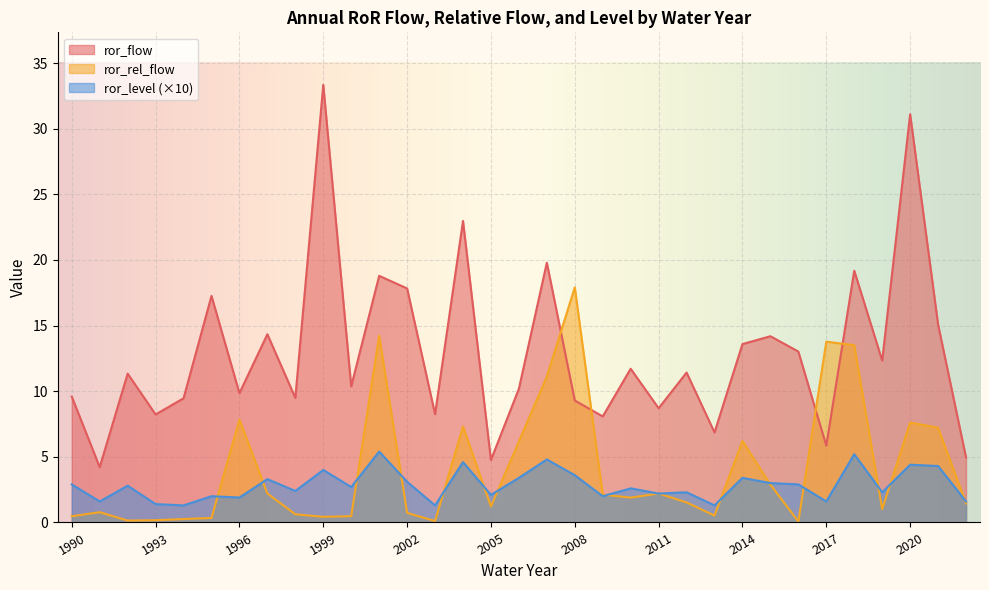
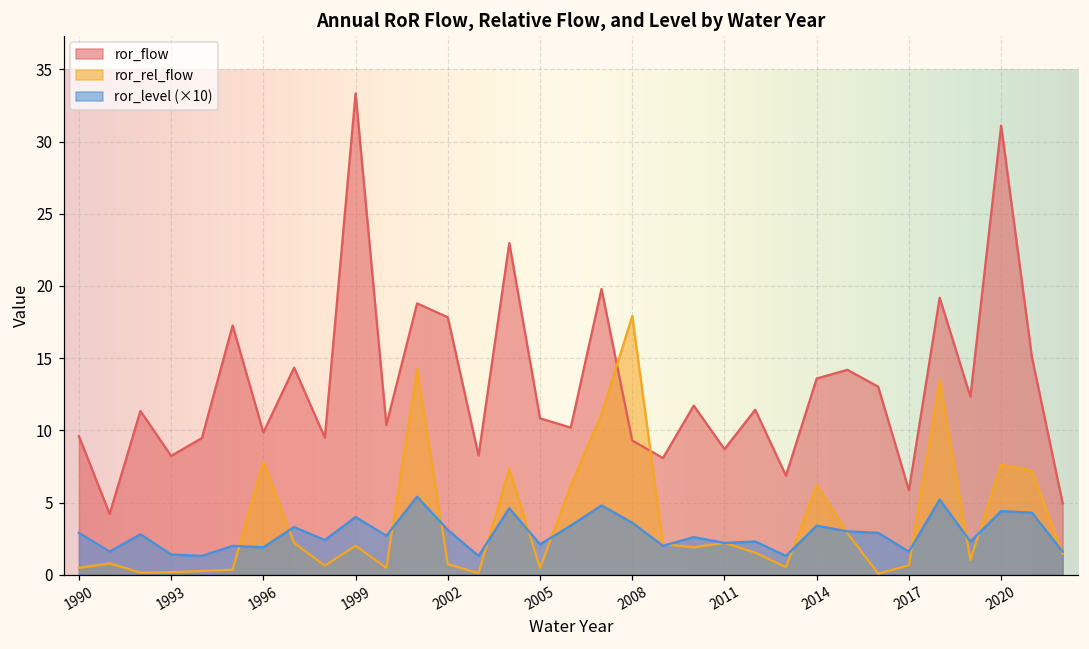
  {
    "ror_flow": {
      "1990": 9.6,
      "1993": 8.2,
      "1996": 9.9,
      "1999": 33.3,
      "2002": 17.8,
-     "2005": 4.8,
+     "2005": 10.8,
      "2008": 9.3,
      "2011": 8.7,
      "2014": 13.6,
      "2017": 5.9,
      "2020": 31.1
    },
    "ror_rel_flow": {
      "1990": 0.5,
      "1993": 0.2,
      "1996": 7.8,
-     "1999": 0.4,
+     "1999": 2.0,
      "2002": 0.7,
-     "2005": 1.2,
+     "2005": 0.5,
      "2008": 17.9,
      "2014": 6.2,
-     "2017": 13.8,
+     "2017": 0.7,
      "2020": 7.6
    },
    "ror_level (×10)": {
      "1990": 2.9,
      "1993": 1.4,
      "1996": 1.9,
      "1999": 4.0,
      "2002": 3.1,
      "2005": 2.1,
      "2008": 3.6,
      "2014": 3.4,
      "2017": 1.6,
      "2020": 4.4
    }
  }
